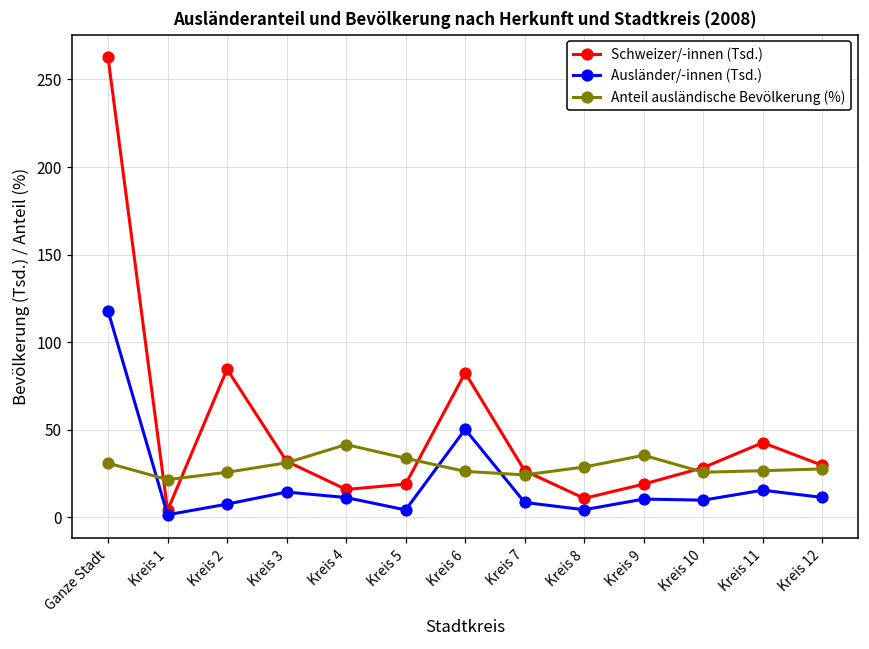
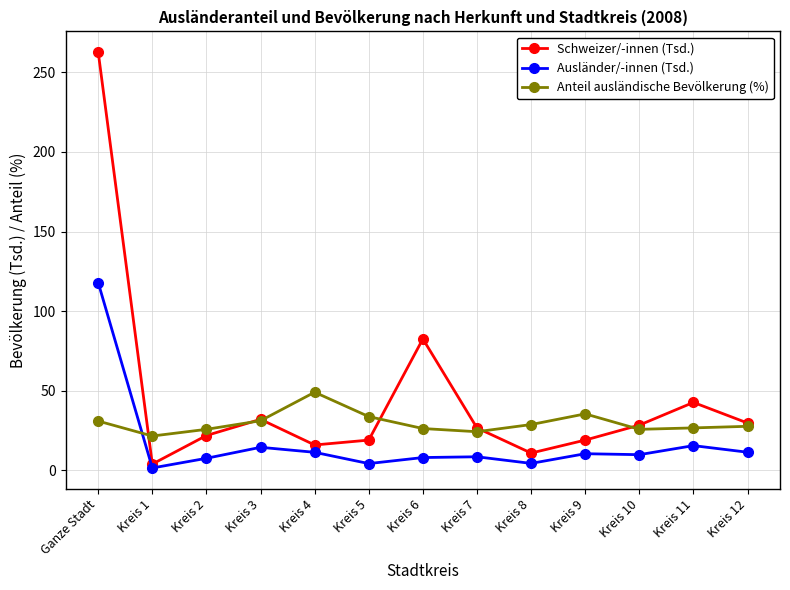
  {
    "Schweizer/-innen (Tsd.)": {
      "Ganze Stadt": 263,
      "Kreis 1": 4,
-     "Kreis 2": 85,
+     "Kreis 2": 22,
      "Kreis 4": 16,
      "Kreis 5": 19,
      "Kreis 6": 83,
      "Kreis 7": 27,
      "Kreis 8": 11,
      "Kreis 9": 19,
      "Kreis 10": 28,
      "Kreis 11": 43,
      "Kreis 12": 30
    },
    "Ausländer/-innen (Tsd.)": {
      "Ganze Stadt": 118,
      "Kreis 1": 2,
      "Kreis 2": 8,
      "Kreis 3": 15,
      "Kreis 4": 11,
      "Kreis 5": 4,
-     "Kreis 6": 50,
+     "Kreis 6": 8,
      "Kreis 7": 9,
      "Kreis 8": 4,
      "Kreis 9": 10,
      "Kreis 10": 10,
      "Kreis 11": 16,
      "Kreis 12": 11
    },
    "Anteil ausländische Bevölkerung (%)": {
      "Ganze Stadt": 31,
      "Kreis 1": 22,
      "Kreis 2": 26,
-     "Kreis 4": 42,
+     "Kreis 4": 49,
      "Kreis 5": 34,
      "Kreis 6": 26,
      "Kreis 7": 24,
      "Kreis 8": 29,
      "Kreis 9": 36,
      "Kreis 10": 26,
      "Kreis 11": 27,
      "Kreis 12": 28
    }
  }
